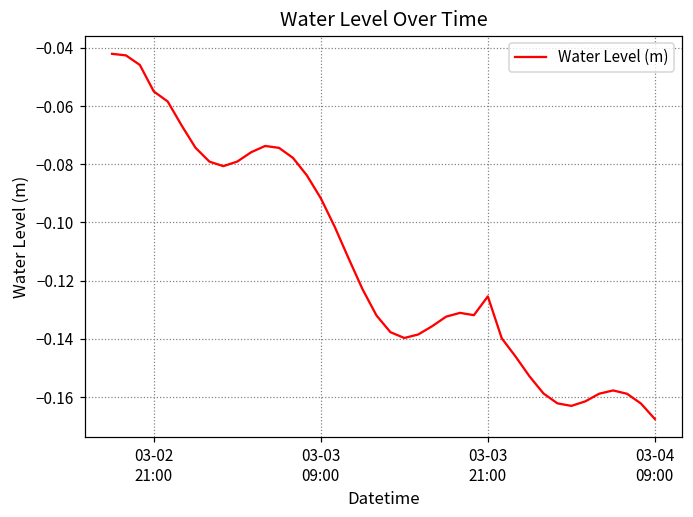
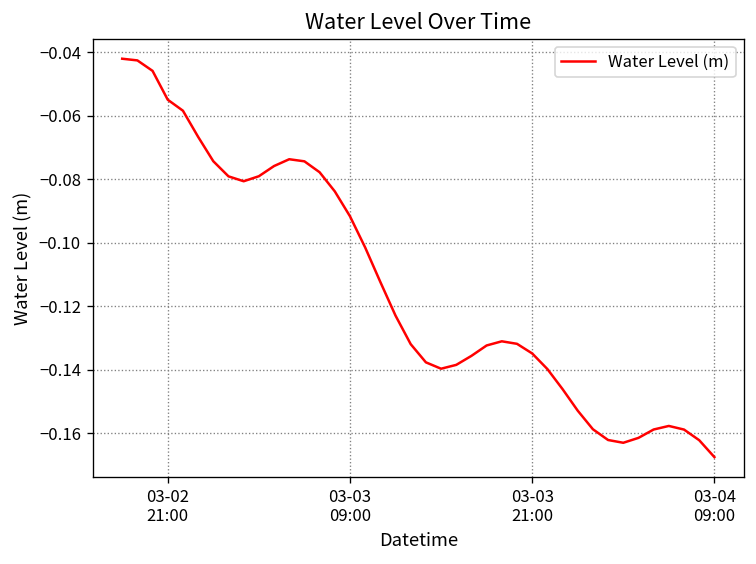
  {
    "03-02 21:00": -0.055,
    "03-03 09:00": -0.092,
-   "03-03 21:00": -0.125,
+   "03-03 21:00": -0.135,
    "03-04 09:00": -0.168
  }
